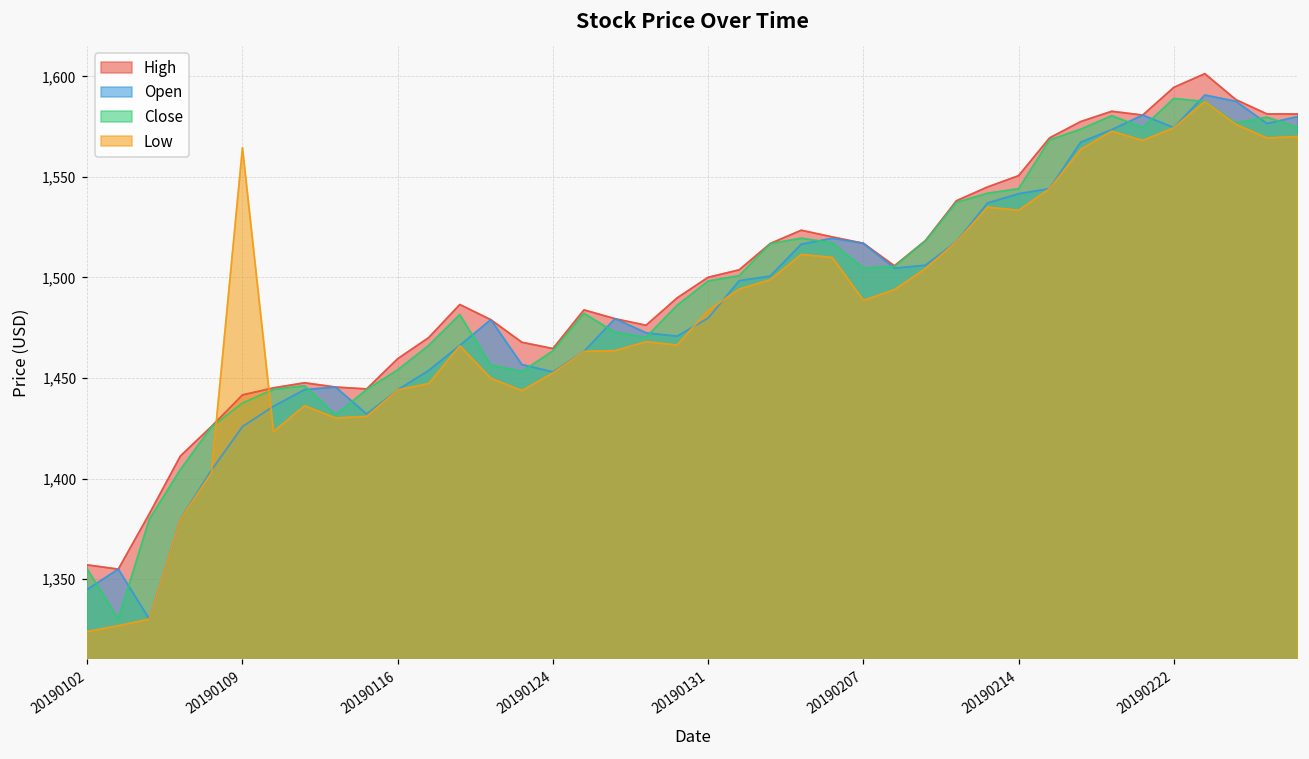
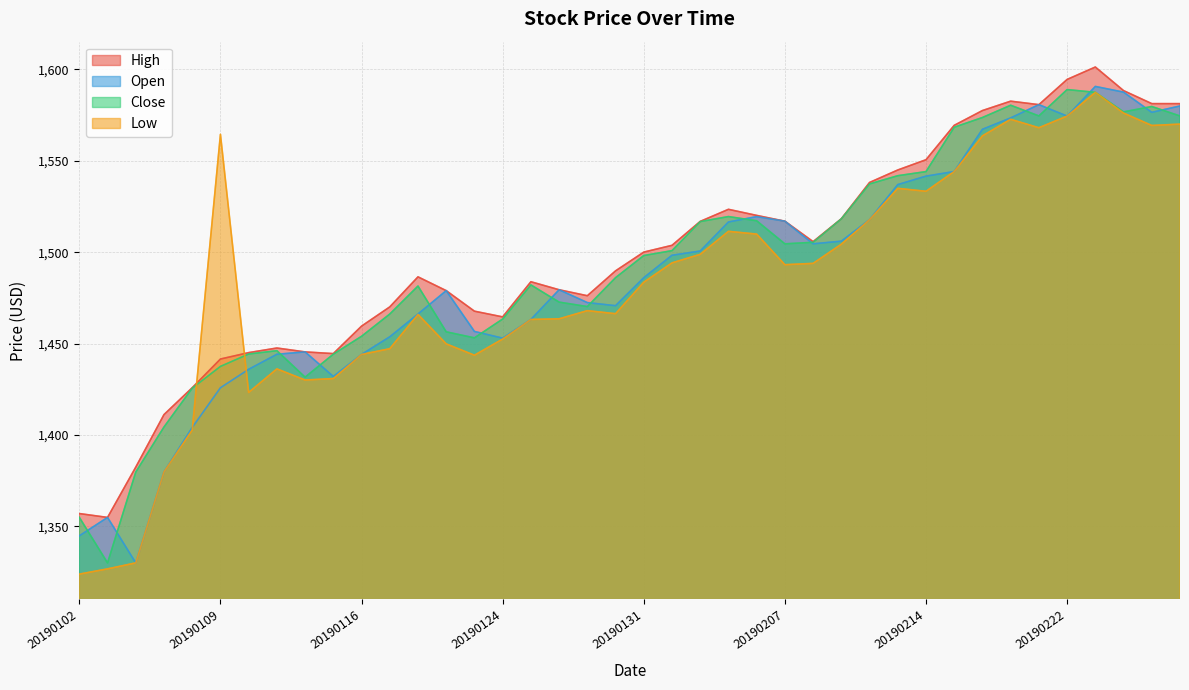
  {
    "High": {
      "20190102": "1,357",
      "20190109": "1,442",
      "20190116": "1,460",
      "20190131": "1,500",
      "20190214": "1,551",
      "20190222": "1,595"
    },
    "Open": {
      "20190102": "1,345",
      "20190109": "1,426",
-     "20190131": "1,480",
+     "20190131": "1,486",
      "20190214": "1,542"
    },
    "Close": {
      "20190102": "1,355",
      "20190109": "1,438",
      "20190116": "1,454",
      "20190131": "1,498",
      "20190207": "1,505",
      "20190214": "1,544",
      "20190222": "1,589"
    },
    "Low": {
      "20190102": "1,324",
      "20190109": "1,565",
      "20190131": "1,484",
-     "20190207": "1,489",
+     "20190207": "1,493",
      "20190214": "1,533"
    }
  }
